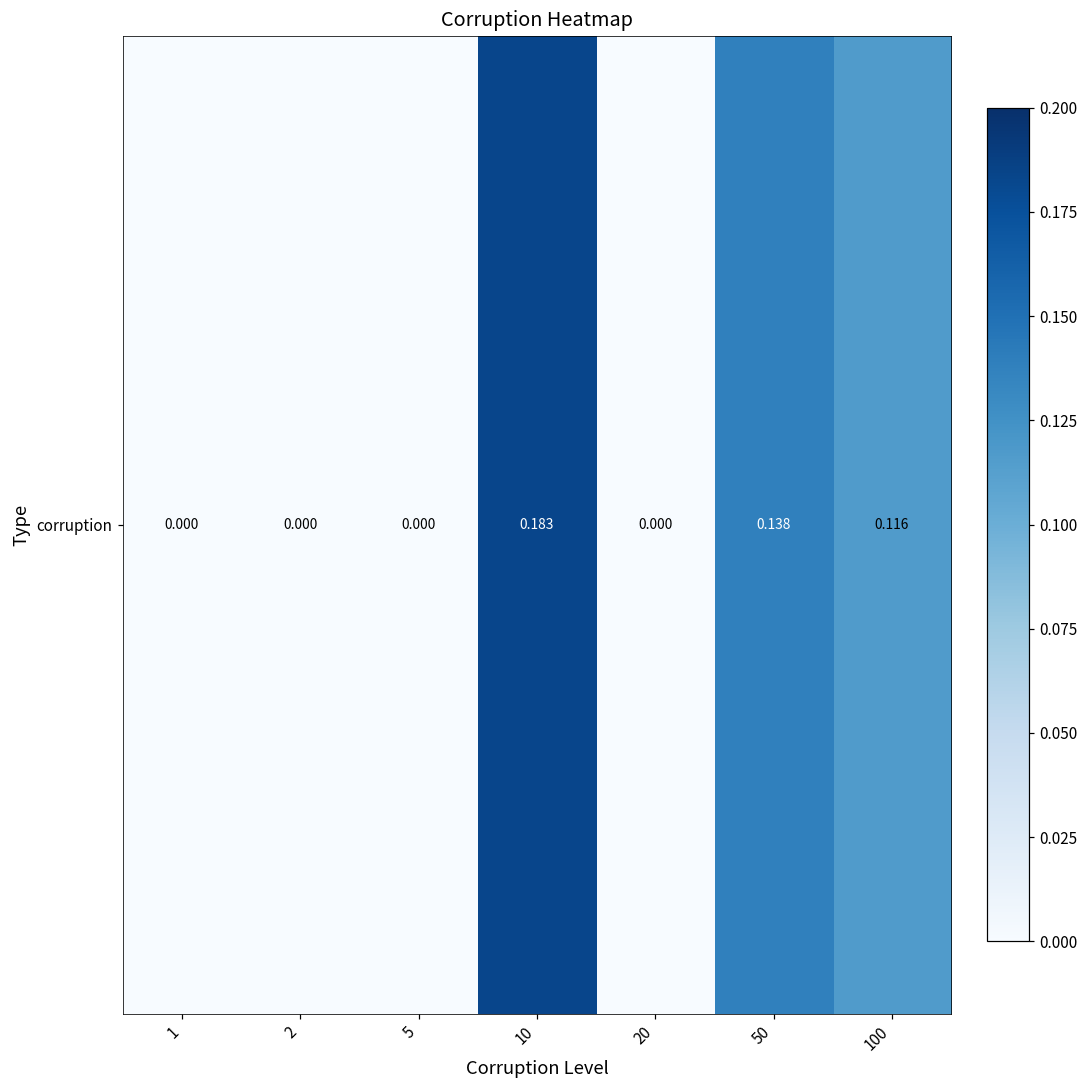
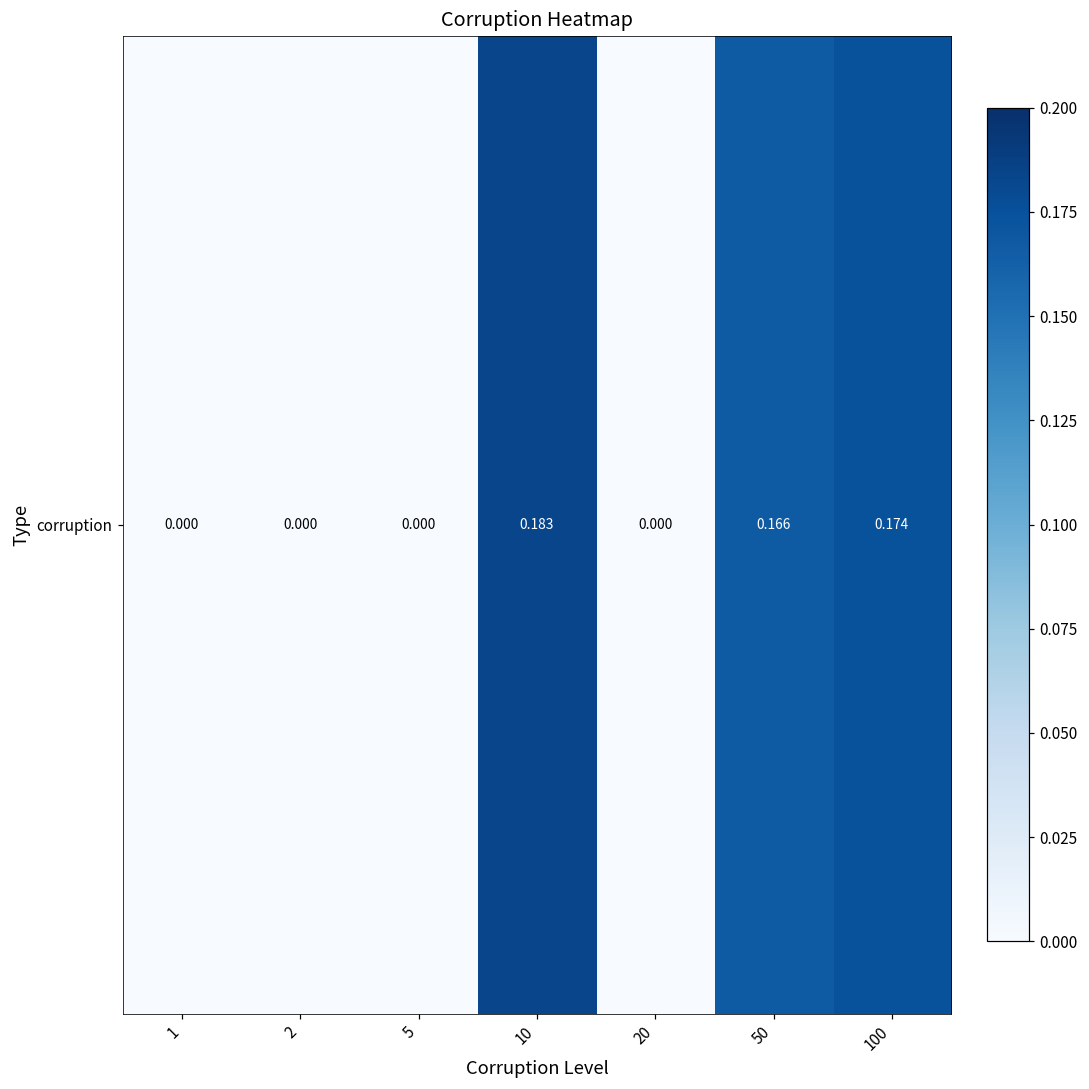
  {
    "corruption": {
      "1": 0.000,
      "2": 0.000,
      "5": 0.000,
      "10": 0.183,
      "20": 0.000,
-     "50": 0.138,
-     "100": 0.116
+     "50": 0.166,
+     "100": 0.174
    }
  }
